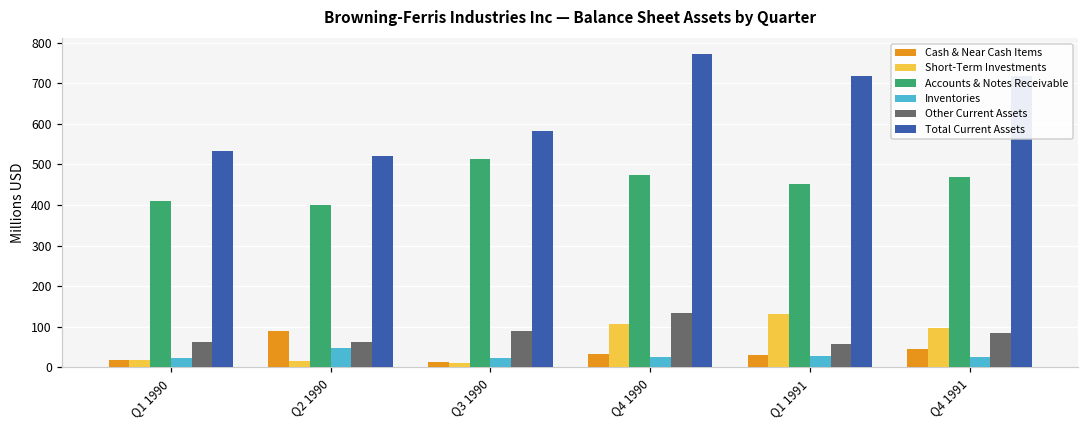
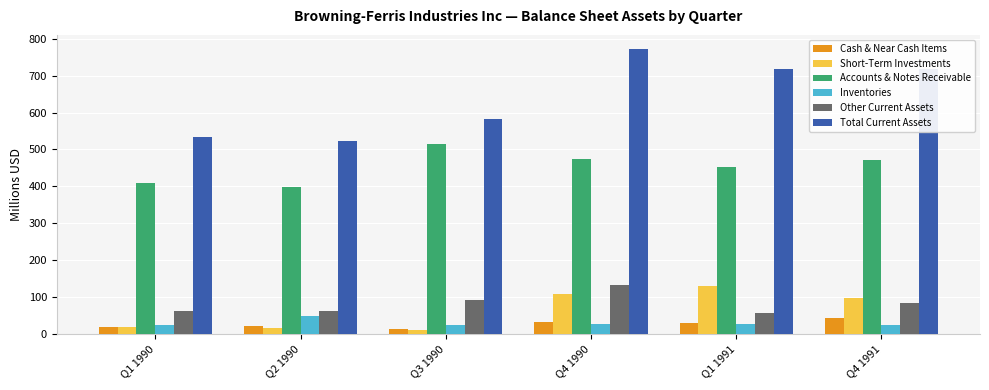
  {
    "Cash & Near Cash Items": {
      "Q1 1990": 20,
-     "Q2 1990": 90,
+     "Q2 1990": 20,
      "Q3 1990": 10,
      "Q4 1990": 30,
      "Q1 1991": 30,
      "Q4 1991": 40
    },
    "Short-Term Investments": {
      "Q1 1990": 20,
      "Q2 1990": 20,
      "Q3 1990": 10,
      "Q4 1990": 110,
      "Q1 1991": 130,
      "Q4 1991": 100
    },
    "Accounts & Notes Receivable": {
      "Q1 1990": 410,
      "Q2 1990": 400,
      "Q3 1990": 510,
      "Q4 1990": 480,
      "Q1 1991": 450,
      "Q4 1991": 470
    },
    "Inventories": {
      "Q1 1990": 20,
      "Q2 1990": 50,
      "Q3 1990": 20,
      "Q4 1990": 30,
      "Q1 1991": 30,
      "Q4 1991": 20
    },
    "Other Current Assets": {
      "Q1 1990": 60,
      "Q2 1990": 60,
      "Q3 1990": 90,
      "Q4 1990": 130,
      "Q1 1991": 60,
      "Q4 1991": 80
    },
    "Total Current Assets": {
      "Q1 1990": 530,
      "Q2 1990": 520,
      "Q3 1990": 580,
      "Q4 1990": 770,
      "Q1 1991": 720
    }
  }
